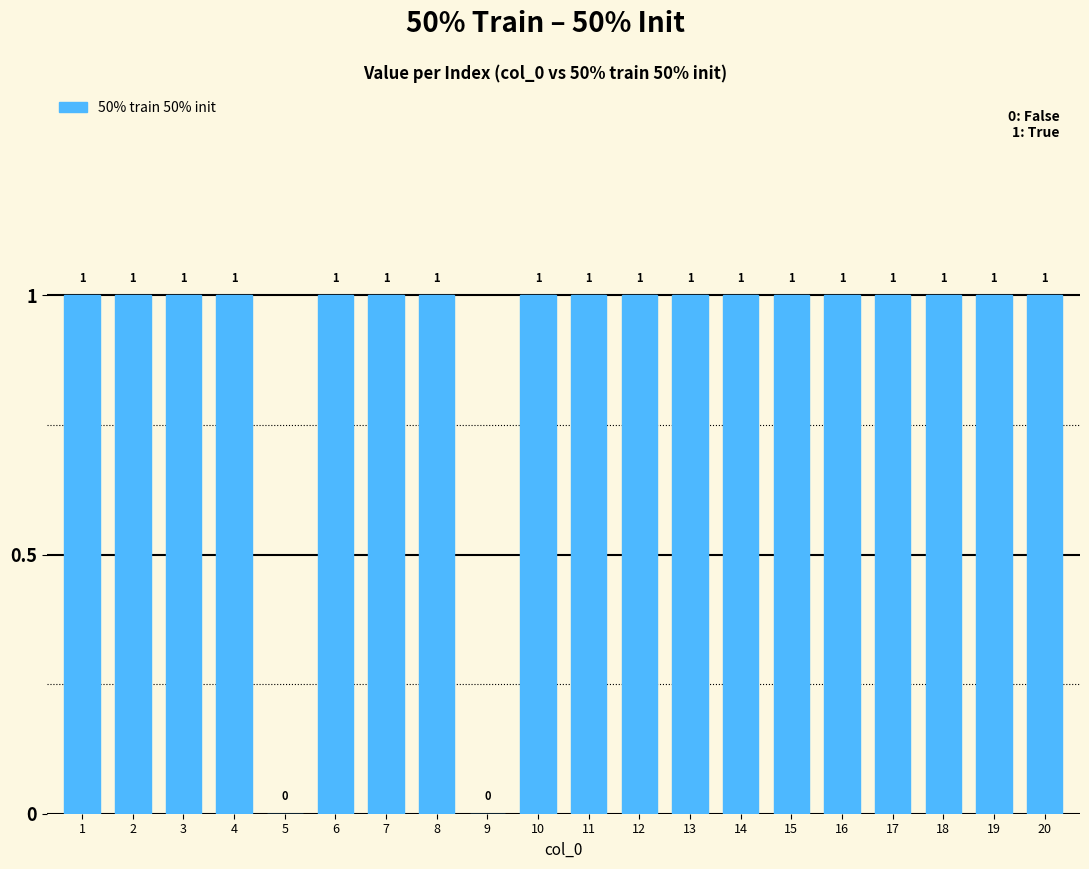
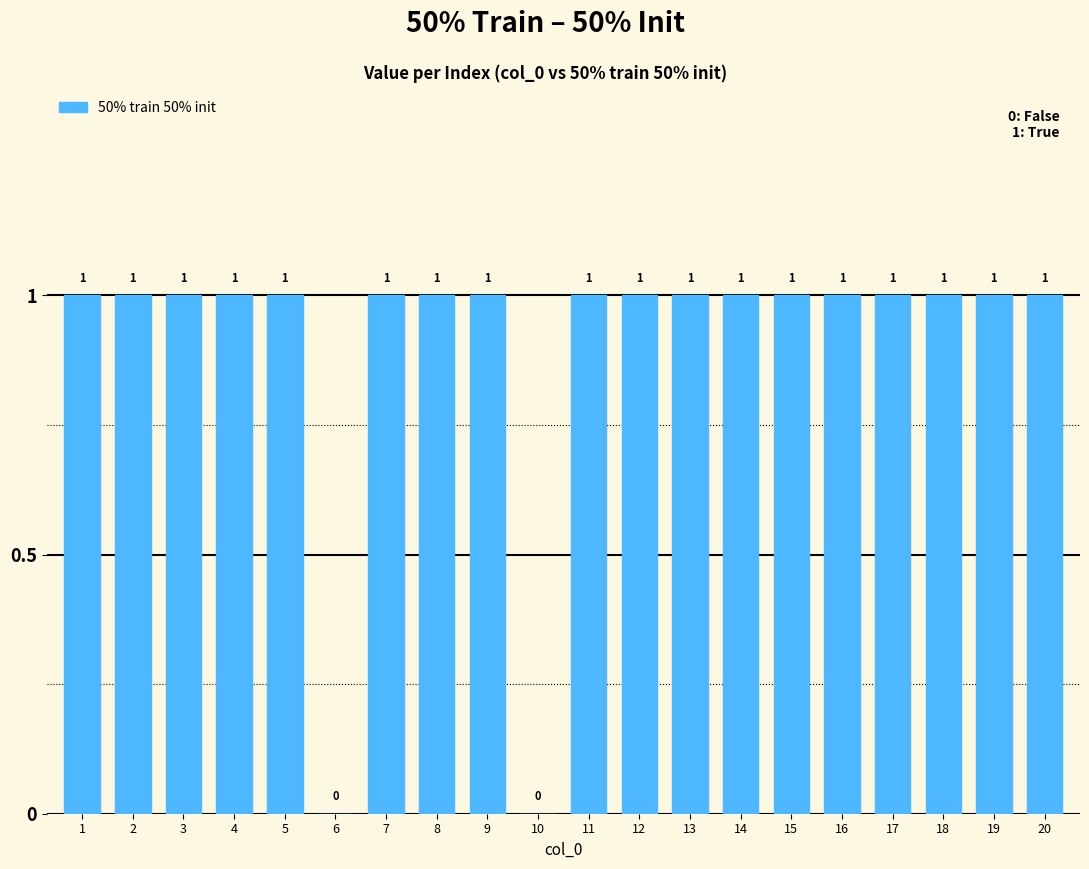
  {
    "1": 1,
    "2": 1,
    "3": 1,
    "4": 1,
-   "5": 0,
-   "6": 1,
+   "5": 1,
+   "6": 0,
    "7": 1,
    "8": 1,
-   "9": 0,
-   "10": 1,
+   "9": 1,
+   "10": 0,
    "11": 1,
    "12": 1,
    "13": 1,
    "14": 1,
    "15": 1,
    "16": 1,
    "17": 1,
    "18": 1,
    "19": 1,
    "20": 1
  }
